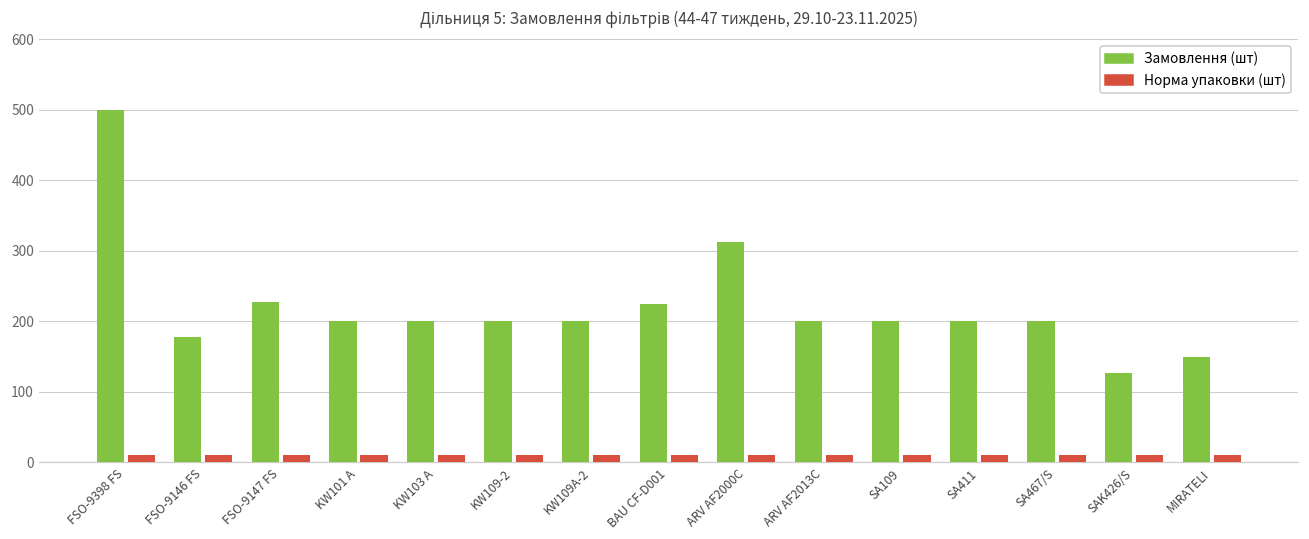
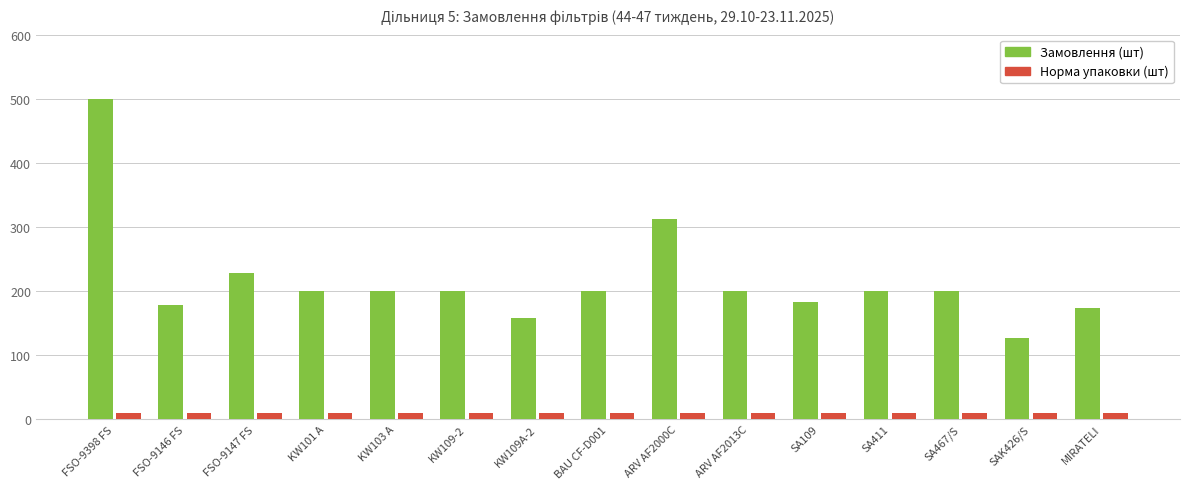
  {
    "Замовлення (шт)": {
      "FSO-9398 FS": 500,
      "FSO-9146 FS": 180,
      "FSO-9147 FS": 230,
      "KW101 A": 200,
      "KW103 A": 200,
      "KW109-2": 200,
-     "KW109A-2": 200,
-     "BAU CF-D001": 230,
+     "KW109A-2": 160,
+     "BAU CF-D001": 200,
      "ARV AF2000C": 310,
      "ARV AF2013C": 200,
-     "SA109": 200,
+     "SA109": 180,
      "SA411": 200,
      "SA467/S": 200,
      "SAK426/S": 130,
-     "MIRATELI": 150
+     "MIRATELI": 170
    },
    "Норма упаковки (шт)": {
      "FSO-9398 FS": 10,
      "FSO-9146 FS": 10,
      "FSO-9147 FS": 10,
      "KW101 A": 10,
      "KW103 A": 10,
      "KW109-2": 10,
      "KW109A-2": 10,
      "BAU CF-D001": 10,
      "ARV AF2000C": 10,
      "ARV AF2013C": 10,
      "SA109": 10,
      "SA411": 10,
      "SA467/S": 10,
      "SAK426/S": 10,
      "MIRATELI": 10
    }
  }
